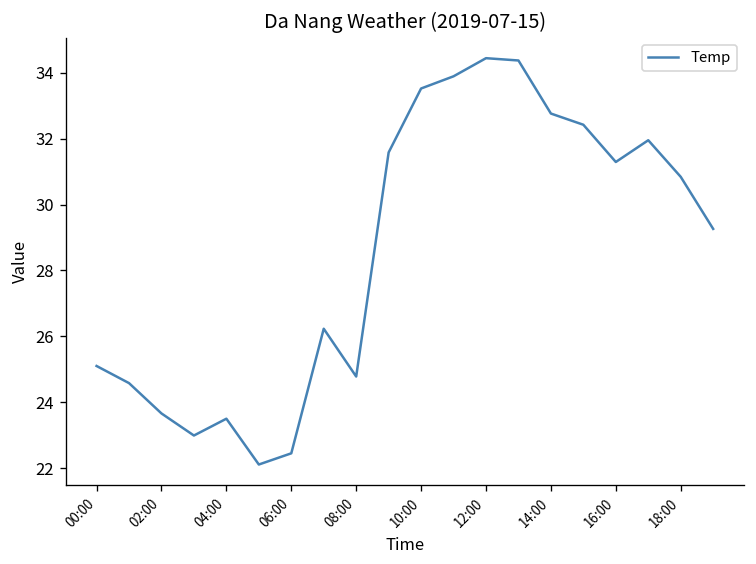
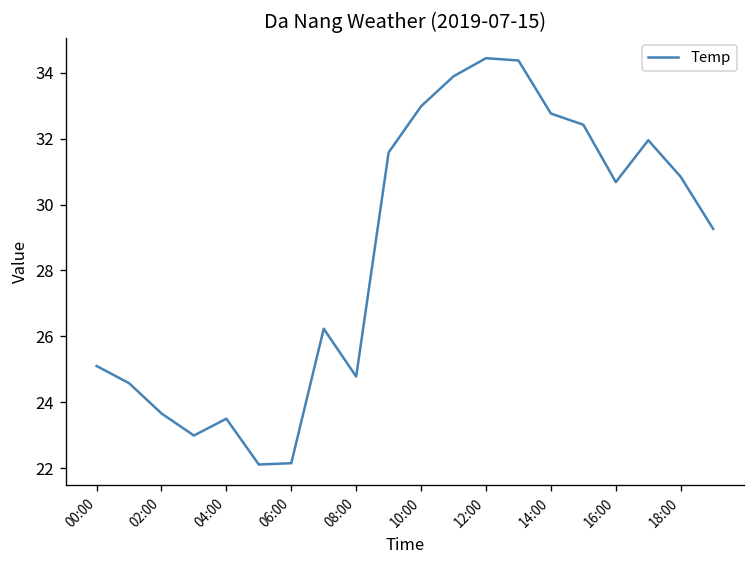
  {
    "00:00": 25.1,
    "02:00": 23.7,
    "04:00": 23.5,
-   "06:00": 22.5,
+   "06:00": 22.2,
    "08:00": 24.8,
-   "10:00": 33.5,
+   "10:00": 33.0,
    "12:00": 34.4,
    "14:00": 32.8,
-   "16:00": 31.3,
+   "16:00": 30.7,
    "18:00": 30.8
  }
